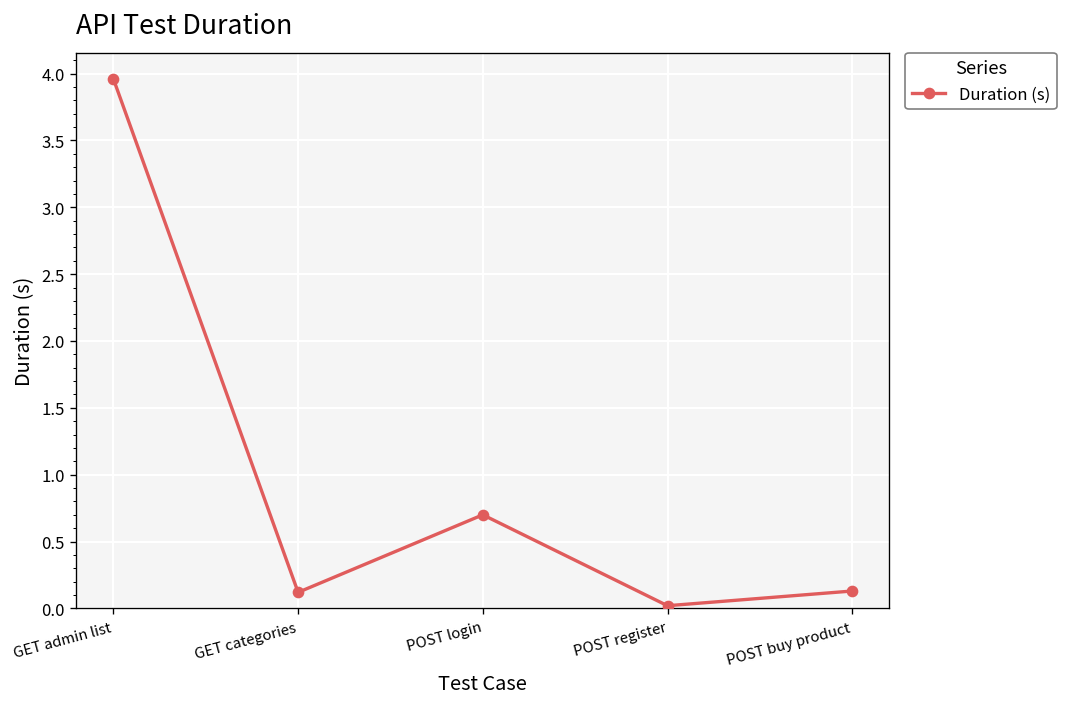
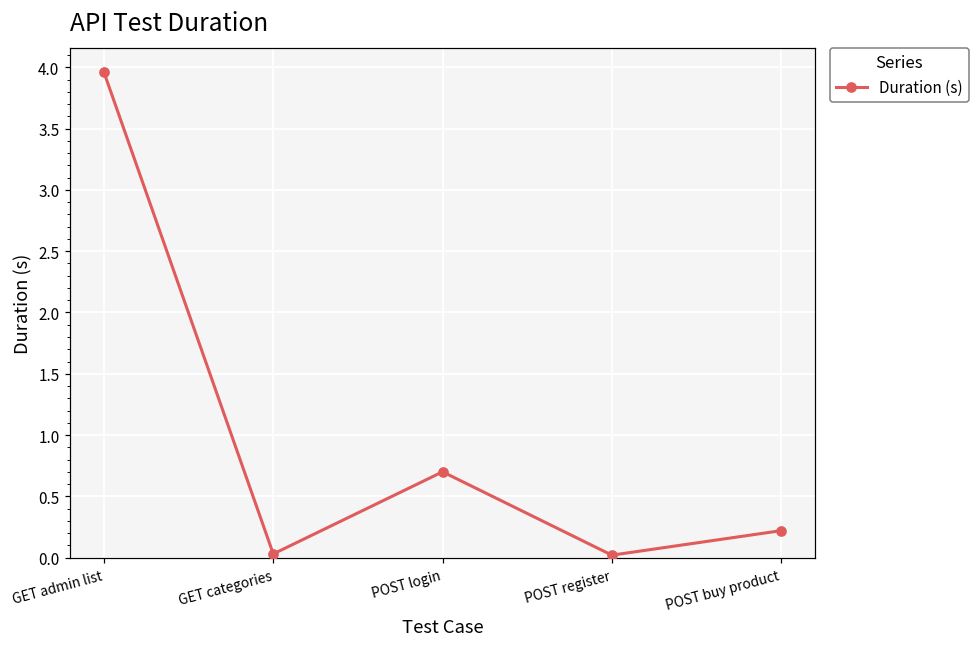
  {
    "GET admin list": 3.96,
-   "GET categories": 0.12,
+   "GET categories": 0.03,
    "POST login": 0.70,
    "POST register": 0.02,
-   "POST buy product": 0.13
+   "POST buy product": 0.22
  }
